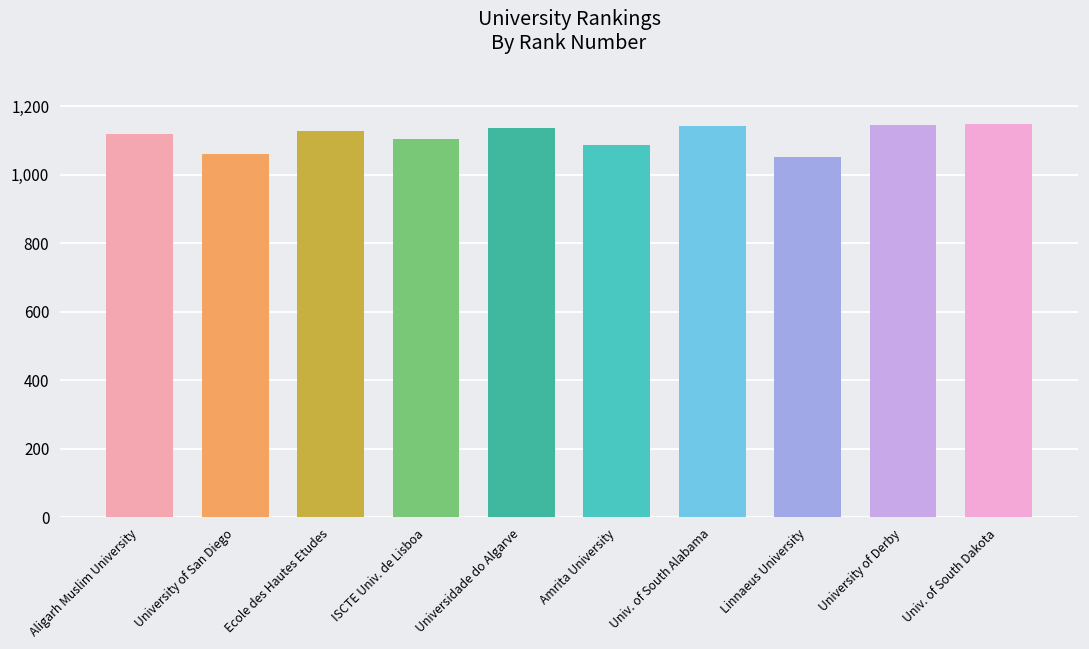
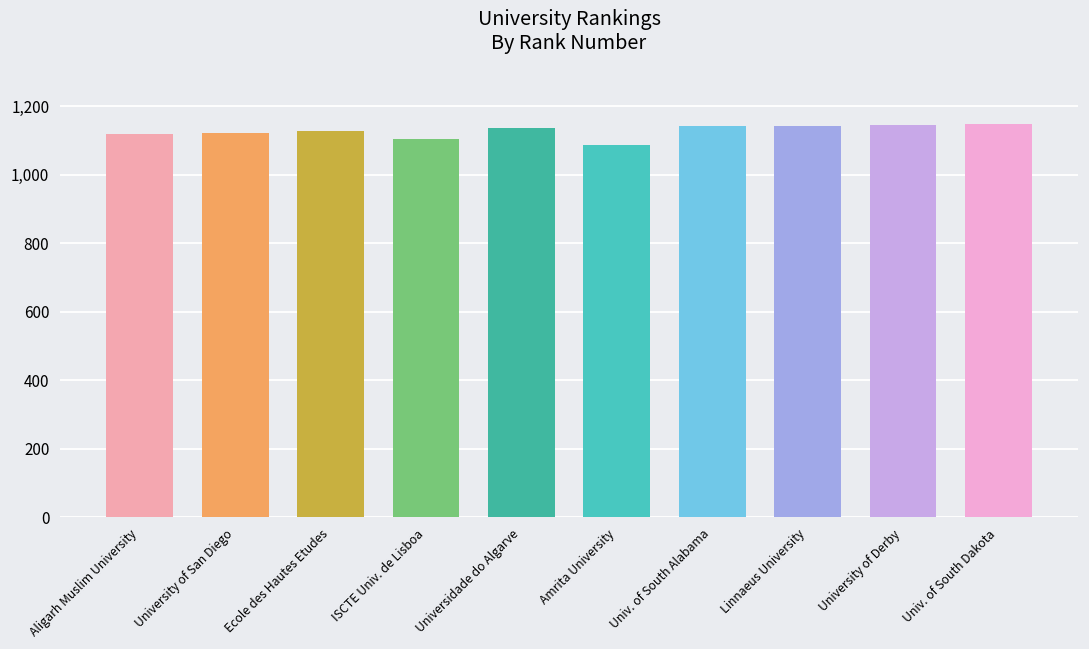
  {
    "Aligarh Muslim University": "1,120",
-   "University of San Diego": "1,060",
+   "University of San Diego": "1,120",
    "Ecole des Hautes Etudes": "1,130",
    "ISCTE Univ. de Lisboa": "1,110",
    "Universidade do Algarve": "1,140",
    "Amrita University": "1,090",
    "Univ. of South Alabama": "1,140",
-   "Linnaeus University": "1,050",
+   "Linnaeus University": "1,140",
    "University of Derby": "1,150",
    "Univ. of South Dakota": "1,150"
  }
